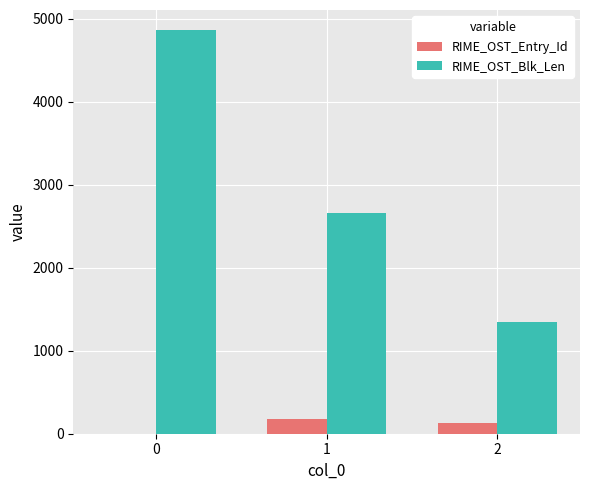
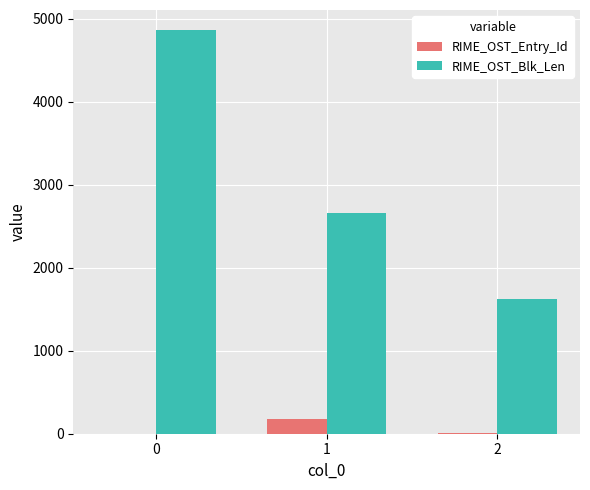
  {
    "RIME_OST_Entry_Id": {
      "1": 200,
-     "2": 100
+     "2": 0
    },
    "RIME_OST_Blk_Len": {
      "0": 4900,
      "1": 2700,
-     "2": 1300
+     "2": 1600
    }
  }
